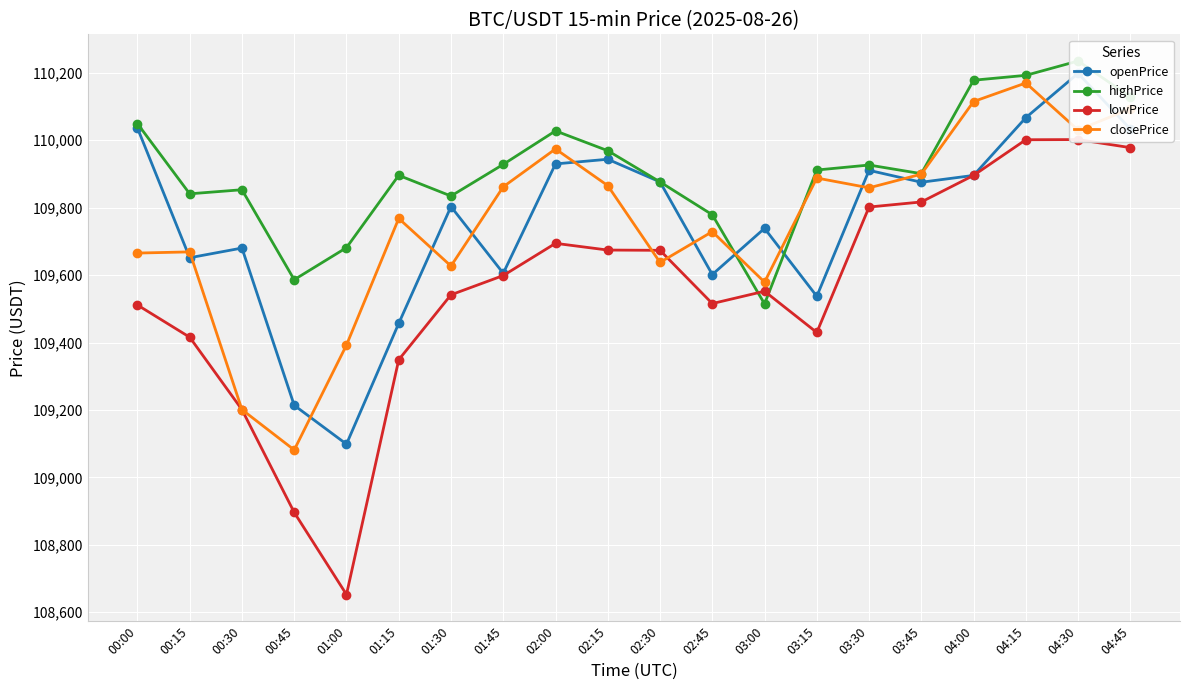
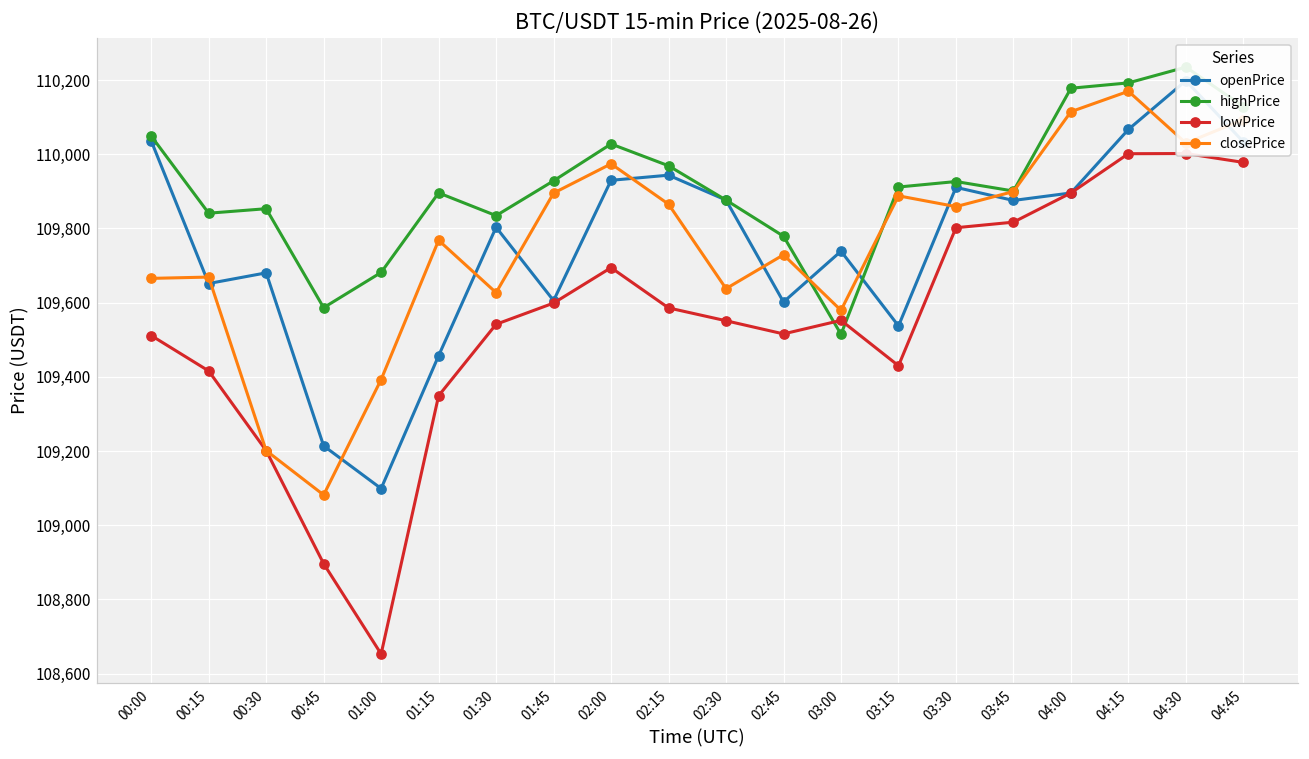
  {
    "openPrice": {
      "00:00": "110,040",
      "00:15": "109,650",
      "00:30": "109,680",
      "00:45": "109,210",
      "01:00": "109,100",
      "01:15": "109,460",
      "01:30": "109,800",
      "02:00": "109,930",
      "02:15": "109,940",
      "02:45": "109,600",
      "03:00": "109,740",
      "03:15": "109,540",
      "03:30": "109,910",
      "03:45": "109,880",
      "04:15": "110,070"
    },
    "highPrice": {
      "00:00": "110,050",
      "00:15": "109,840",
      "00:30": "109,850",
      "00:45": "109,590",
      "01:00": "109,680",
      "01:15": "109,900",
      "01:30": "109,830",
      "01:45": "109,930",
      "02:00": "110,030",
      "02:15": "109,970",
      "02:45": "109,780",
      "03:00": "109,510",
      "03:15": "109,910",
      "03:30": "109,930",
      "04:00": "110,180",
      "04:15": "110,190"
    },
    "lowPrice": {
      "00:00": "109,510",
      "00:15": "109,420",
      "00:45": "108,900",
      "01:00": "108,650",
      "01:15": "109,350",
      "01:30": "109,540",
      "02:00": "109,690",
-     "02:15": "109,670",
-     "02:30": "109,670",
+     "02:15": "109,590",
+     "02:30": "109,550",
      "02:45": "109,520",
      "03:00": "109,550",
      "03:15": "109,430",
      "03:30": "109,800",
      "03:45": "109,820",
      "04:15": "110,000",
      "04:45": "109,980"
    },
    "closePrice": {
      "00:00": "109,670",
      "00:15": "109,670",
      "00:45": "109,080",
      "01:00": "109,390",
      "01:15": "109,770",
      "01:30": "109,630",
-     "01:45": "109,860",
+     "01:45": "109,900",
      "02:00": "109,970",
      "02:15": "109,870",
      "02:30": "109,640",
      "02:45": "109,730",
      "03:00": "109,580",
      "03:15": "109,890",
      "03:30": "109,860",
      "04:00": "110,110",
      "04:15": "110,170"
    }
  }
